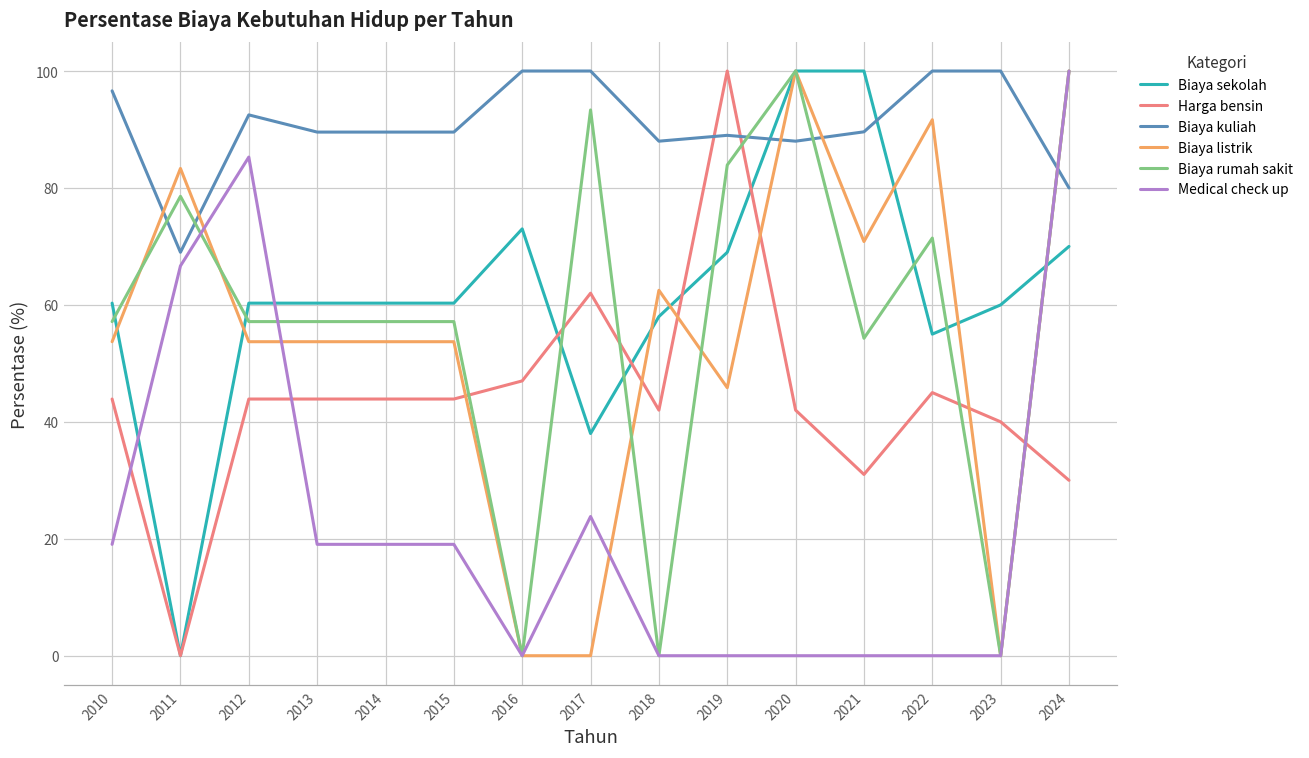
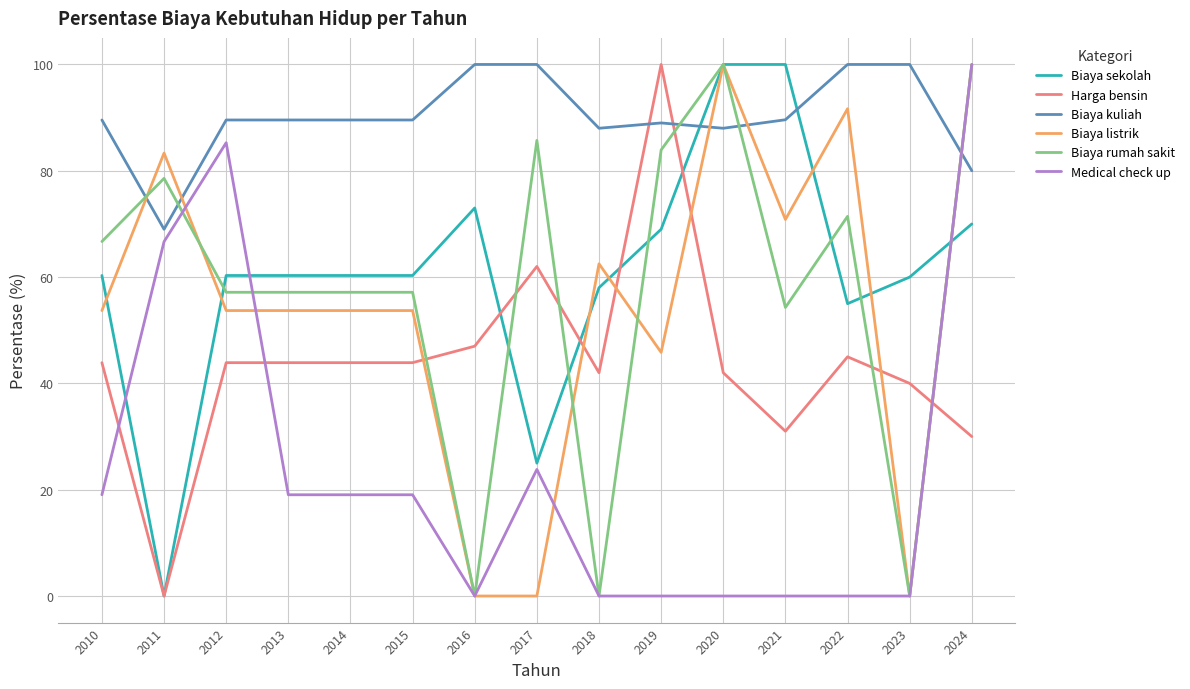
  {
    "Biaya sekolah": {
      "2010": 60,
      "2012": 60,
      "2013": 60,
      "2014": 60,
      "2015": 60,
      "2016": 73,
-     "2017": 38,
+     "2017": 25,
      "2018": 58,
      "2019": 69,
      "2021": 100,
      "2022": 55,
      "2023": 60,
      "2024": 70
    },
    "Biaya kuliah": {
-     "2010": 97,
+     "2010": 90,
      "2011": 69,
-     "2012": 92,
+     "2012": 90,
      "2013": 90,
      "2014": 90,
      "2015": 90,
      "2016": 100,
      "2017": 100,
      "2018": 88,
      "2019": 89,
      "2020": 88,
      "2021": 90,
      "2022": 100,
      "2023": 100,
      "2024": 80
    },
    "Biaya rumah sakit": {
-     "2010": 57,
+     "2010": 67,
      "2011": 79,
      "2012": 57,
      "2013": 57,
      "2014": 57,
      "2015": 57,
-     "2017": 93,
+     "2017": 86,
      "2019": 84,
      "2021": 54,
      "2022": 71
    },
    "Medical check up": {
      "2010": 19,
      "2011": 67,
      "2012": 85,
      "2013": 19,
      "2014": 19,
      "2015": 19,
      "2017": 24,
      "2019": 0,
      "2020": 0,
      "2021": 0,
      "2022": 0
    }
  }
